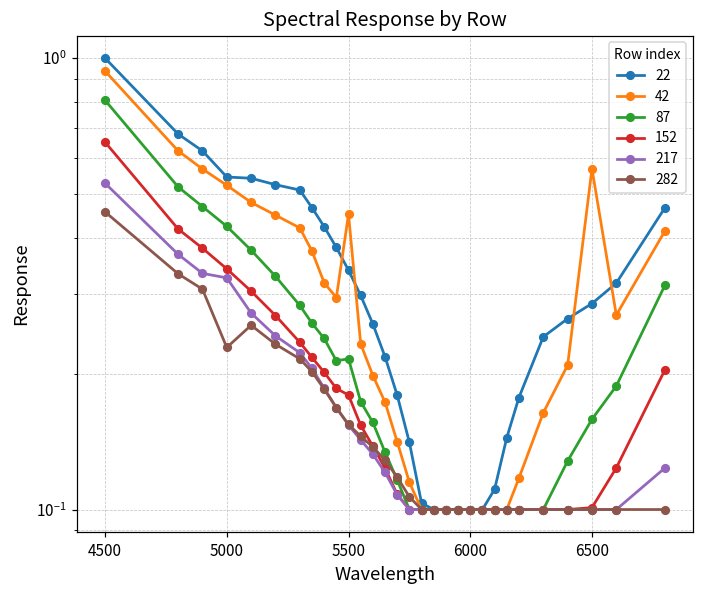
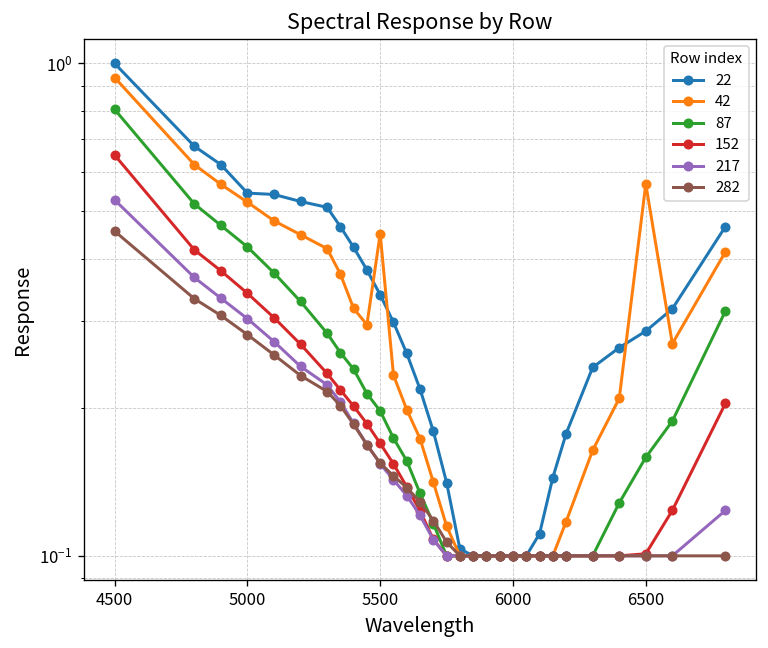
  {
    "22": {
      "4500": 1.00,
      "5000": 0.54,
      "5500": 0.34,
      "6500": 0.29
    },
    "42": {
      "4500": 0.94,
      "5000": 0.52,
      "5500": 0.45,
      "6500": 0.57
    },
    "87": {
      "4500": 0.81,
      "5000": 0.42,
-     "5500": 0.22,
+     "5500": 0.20,
      "6500": 0.16
    },
    "152": {
      "4500": 0.65,
      "5000": 0.34,
-     "5500": 0.18
+     "5500": 0.169
    },
    "217": {
      "4500": 0.53,
-     "5000": 0.33
+     "5000": 0.30
    },
    "282": {
      "4500": 0.46,
-     "5000": 0.23
+     "5000": 0.28
    }
  }
